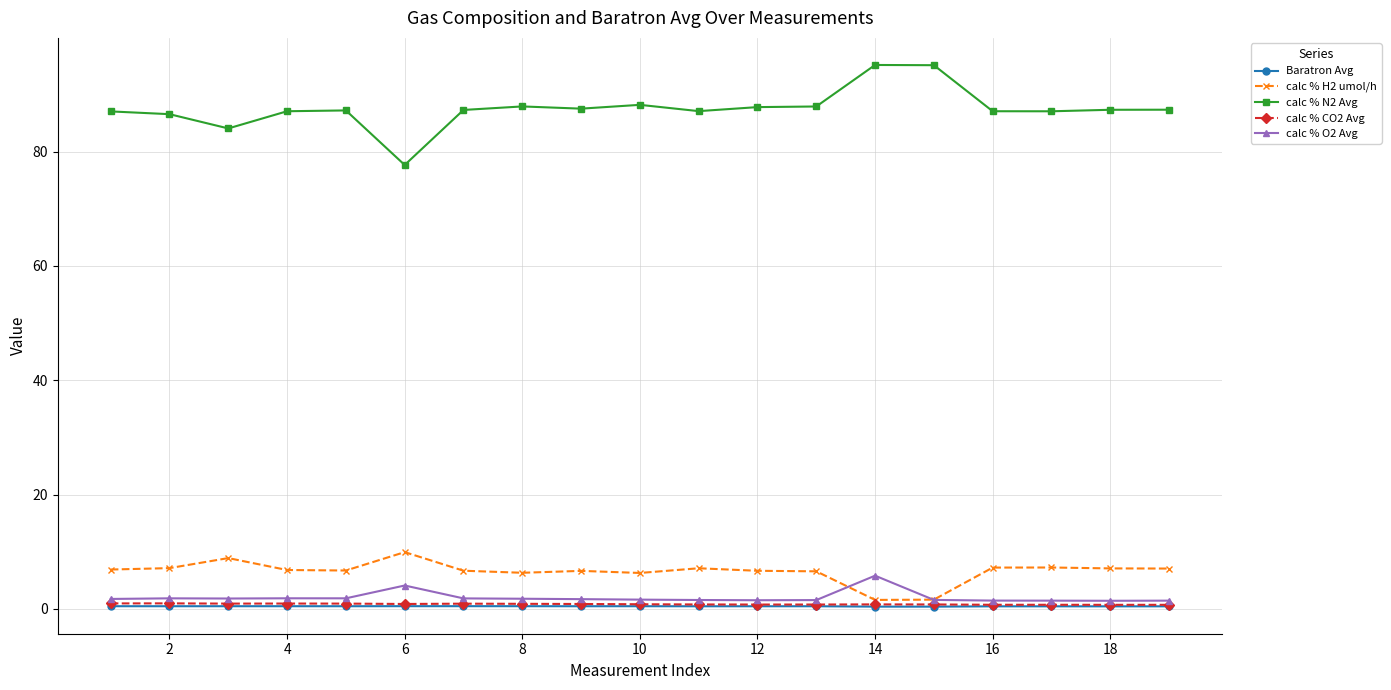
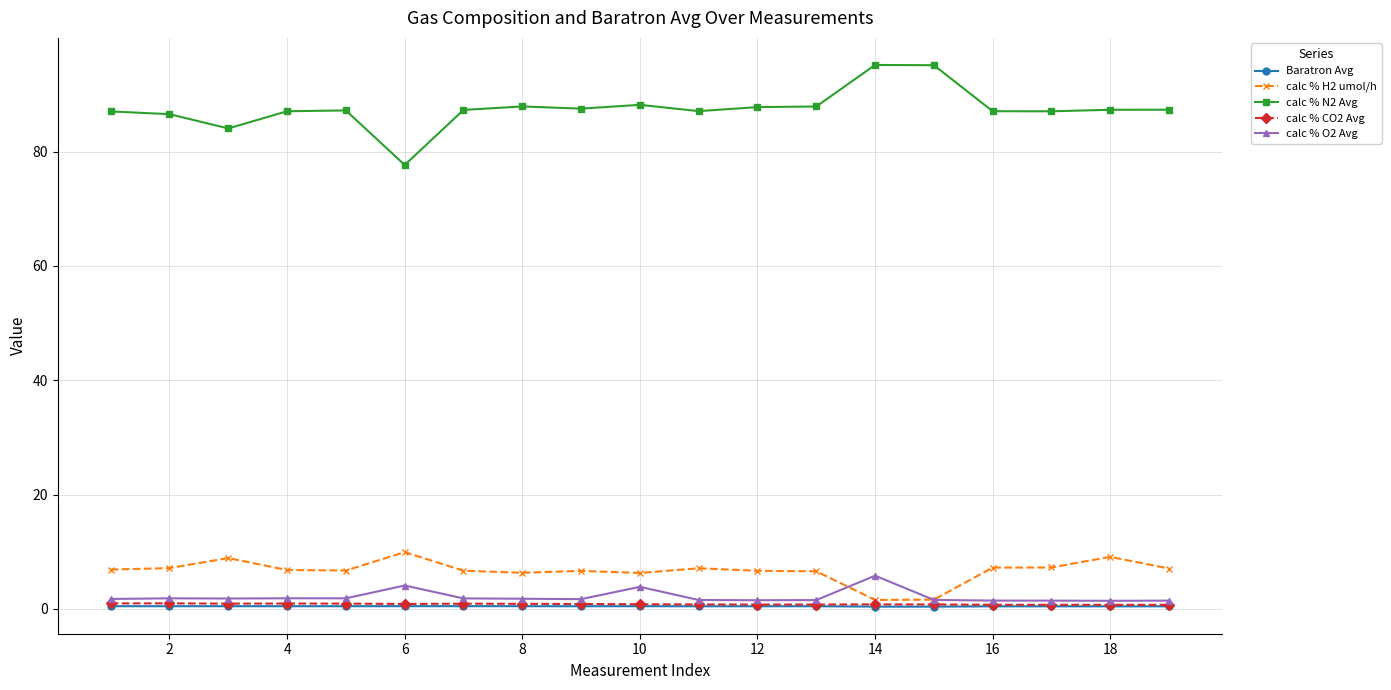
  {
    "Baratron Avg": {
      "2": 0,
      "4": 0
    },
    "calc % H2 umol/h": {
      "2": 7,
      "4": 7,
      "6": 10,
      "8": 6,
      "10": 6,
      "12": 7,
      "14": 2,
      "16": 7,
-     "18": 7
+     "18": 9
    },
    "calc % N2 Avg": {
      "2": 87,
      "4": 87,
      "6": 78,
      "8": 88,
      "10": 88,
      "12": 88,
      "14": 95,
      "16": 87,
      "18": 87
    },
    "calc % CO2 Avg": {
      "2": 1,
      "4": 1
    },
    "calc % O2 Avg": {
      "2": 2,
      "4": 2,
      "6": 4,
      "8": 2,
-     "10": 2,
+     "10": 4,
      "12": 2,
      "14": 6,
      "16": 1,
      "18": 1
    }
  }
